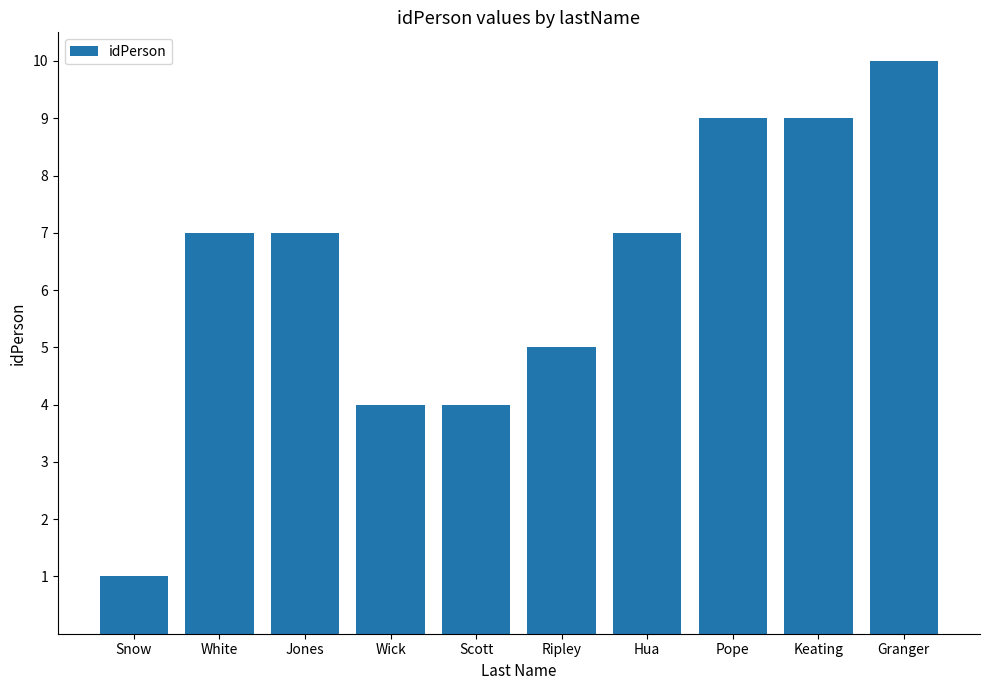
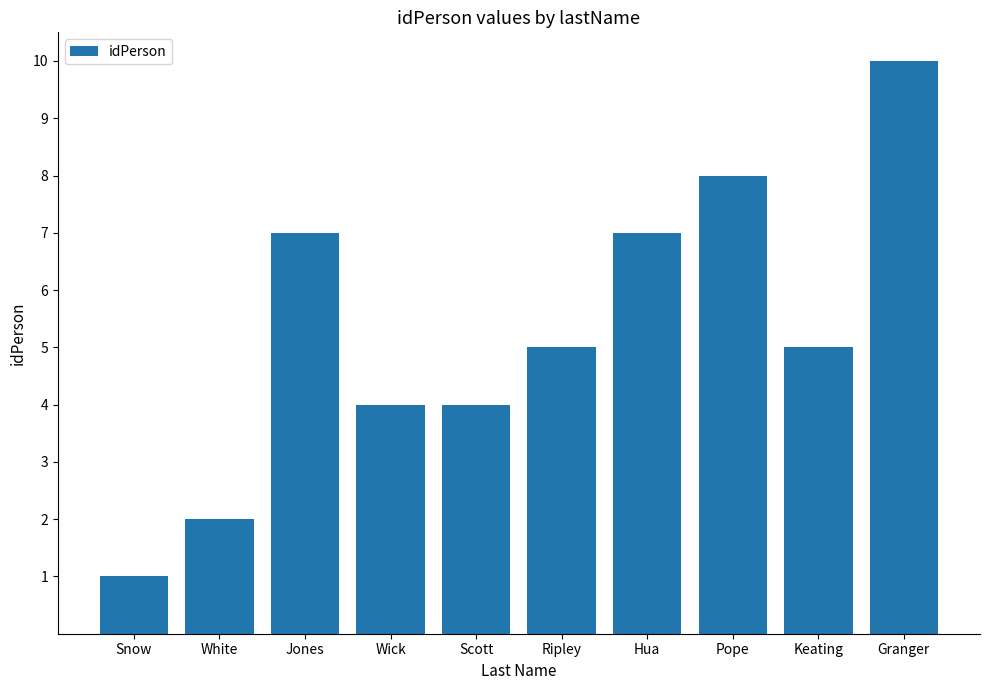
  {
    "Snow": 1,
-   "White": 7,
+   "White": 2,
    "Jones": 7,
    "Wick": 4,
    "Scott": 4,
    "Ripley": 5,
    "Hua": 7,
-   "Pope": 9,
-   "Keating": 9,
+   "Pope": 8,
+   "Keating": 5,
    "Granger": 10
  }
